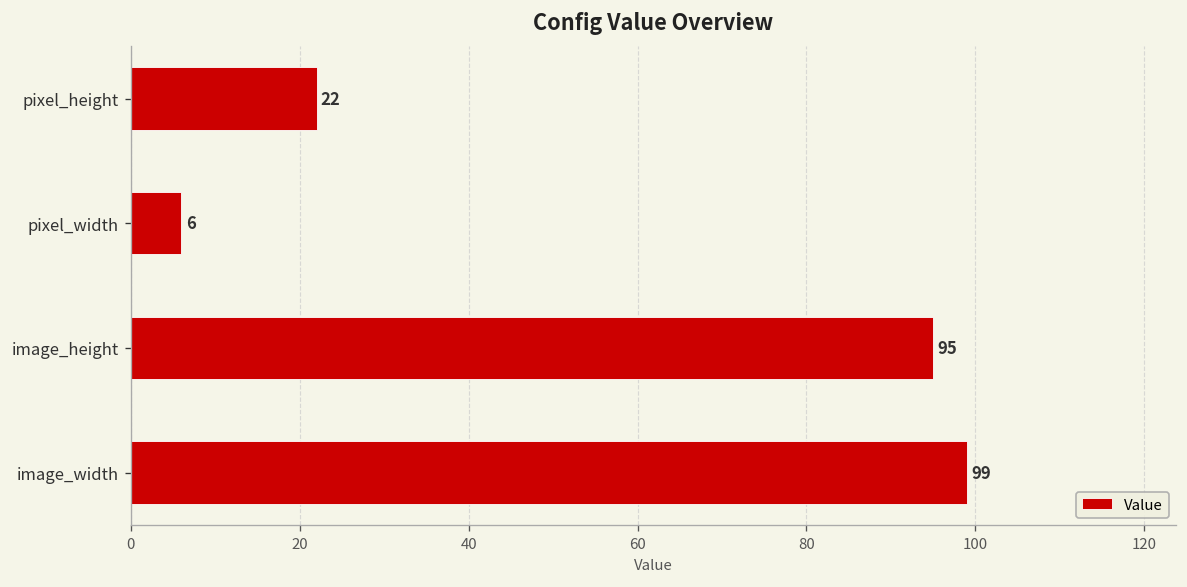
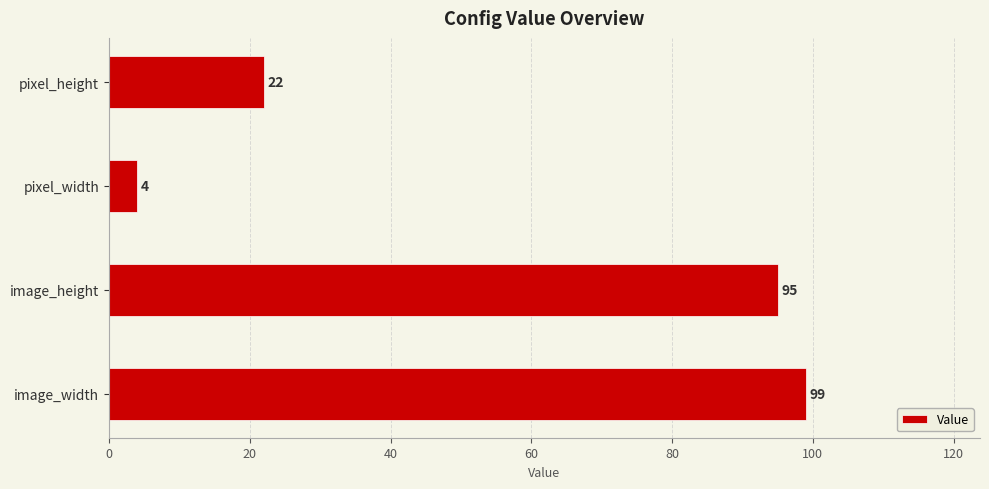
  {
    "pixel_height": 22,
-   "pixel_width": 6,
+   "pixel_width": 4,
    "image_height": 95,
    "image_width": 99
  }
